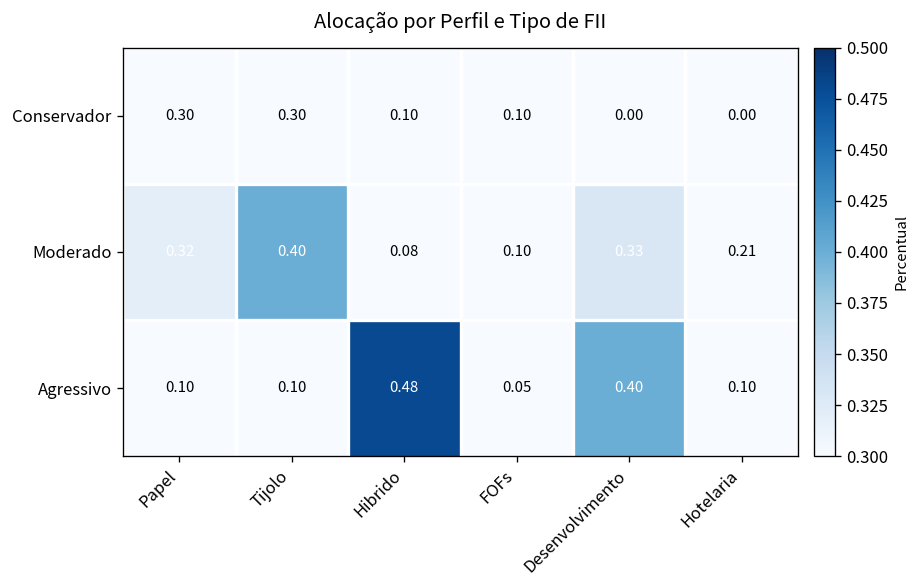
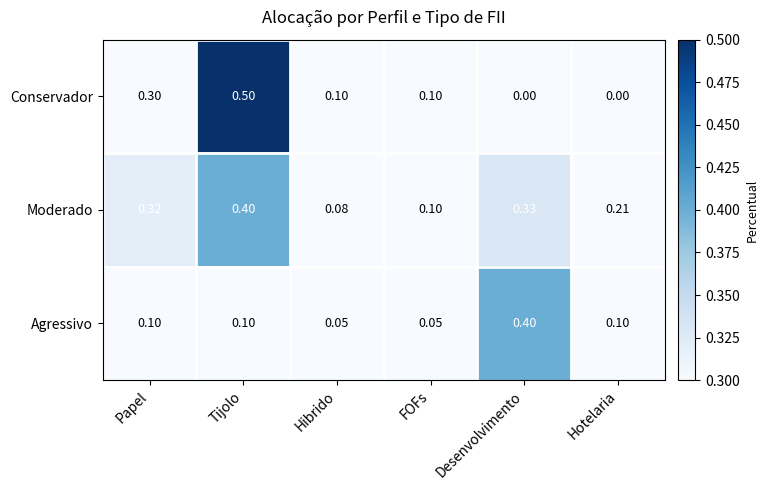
  {
    "Conservador": {
      "Papel": 0.30,
-     "Tijolo": 0.30,
+     "Tijolo": 0.50,
      "Hibrido": 0.10,
      "FOFs": 0.10,
      "Desenvolvimento": 0.00,
      "Hotelaria": 0.00
    },
    "Moderado": {
      "Tijolo": 0.40,
      "Hibrido": 0.08,
      "FOFs": 0.10,
      "Hotelaria": 0.21
    },
    "Agressivo": {
      "Papel": 0.10,
      "Tijolo": 0.10,
-     "Hibrido": 0.48,
+     "Hibrido": 0.05,
      "FOFs": 0.05,
      "Desenvolvimento": 0.40,
      "Hotelaria": 0.10
    }
  }
